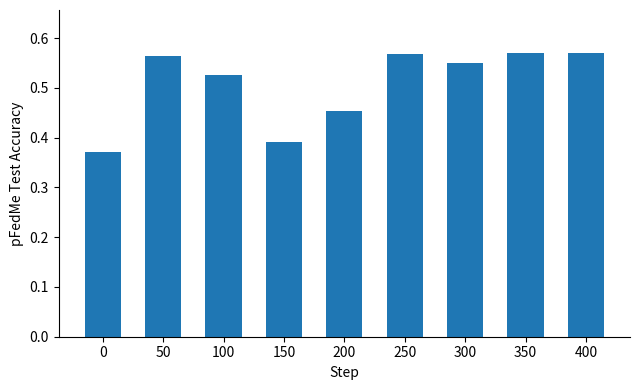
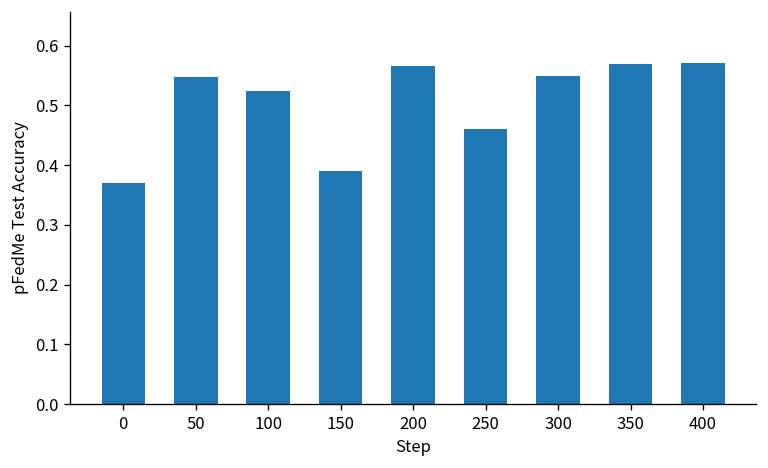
  {
    "0": 0.37,
-   "50": 0.56,
+   "50": 0.55,
    "100": 0.52,
    "150": 0.39,
-   "200": 0.45,
-   "250": 0.57,
+   "200": 0.57,
+   "250": 0.46,
    "300": 0.55,
    "350": 0.57,
    "400": 0.57
  }
